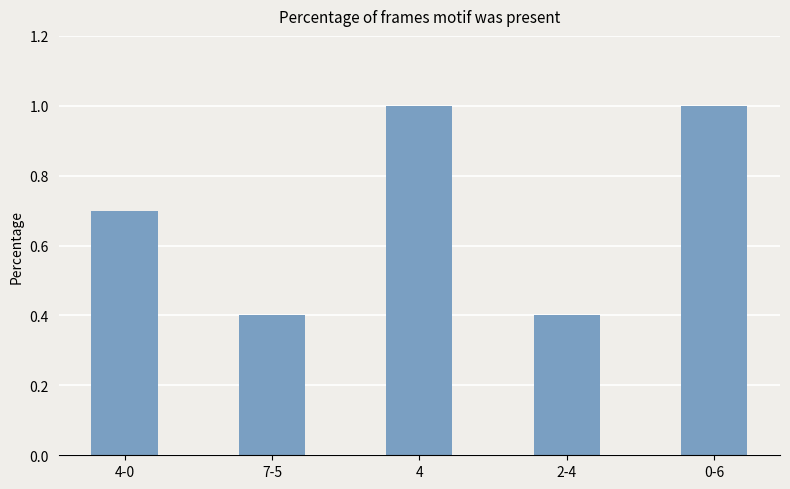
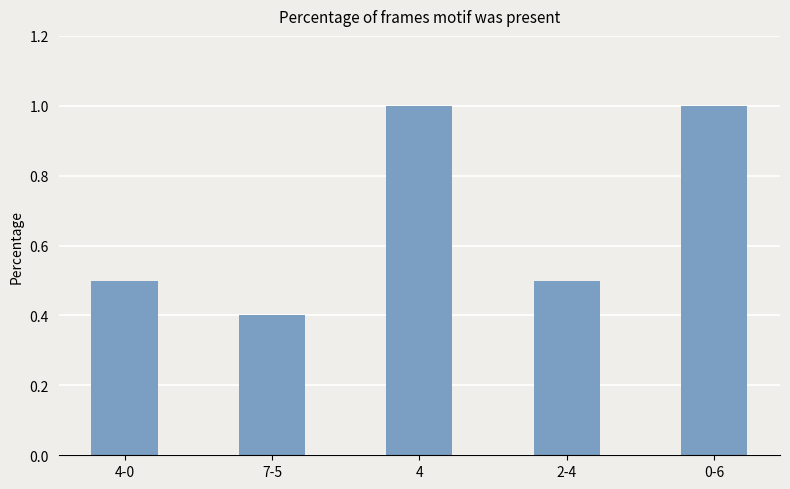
  {
-   "4-0": 0.7,
+   "4-0": 0.5,
    "7-5": 0.4,
    "4": 1.0,
-   "2-4": 0.4,
+   "2-4": 0.5,
    "0-6": 1.0
  }
